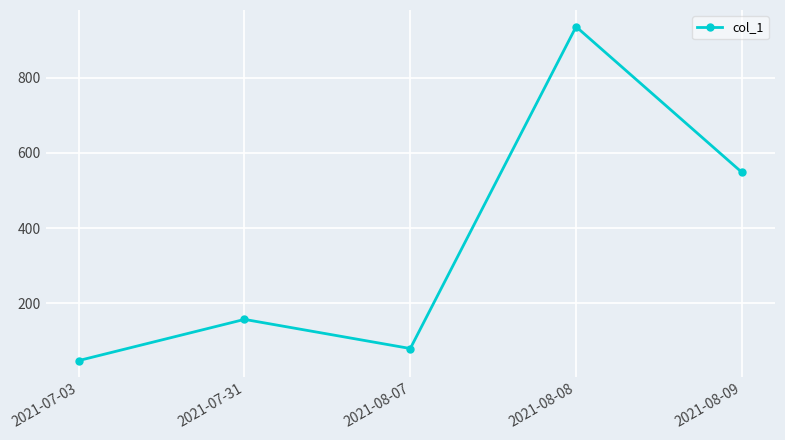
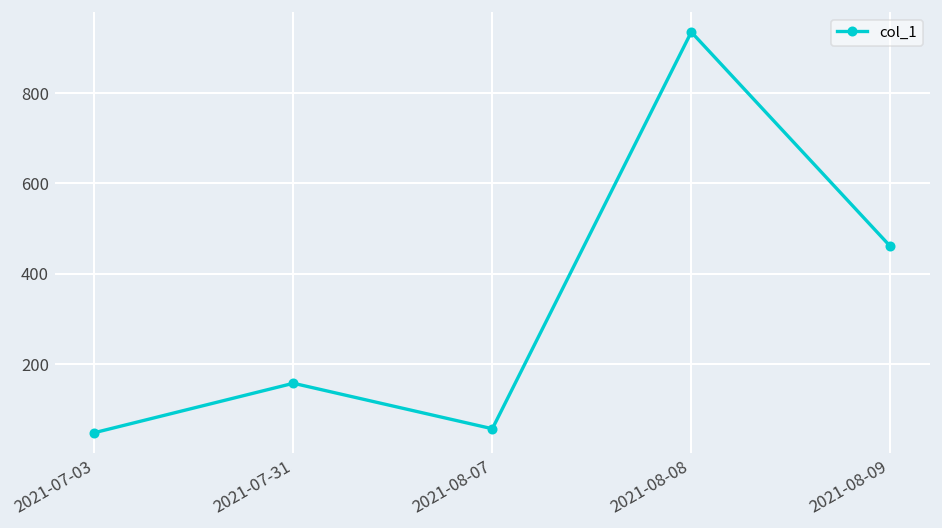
  {
    "2021-07-03": 50,
    "2021-07-31": 160,
-   "2021-08-07": 80,
+   "2021-08-07": 60,
    "2021-08-08": 940,
-   "2021-08-09": 550
+   "2021-08-09": 460
  }
